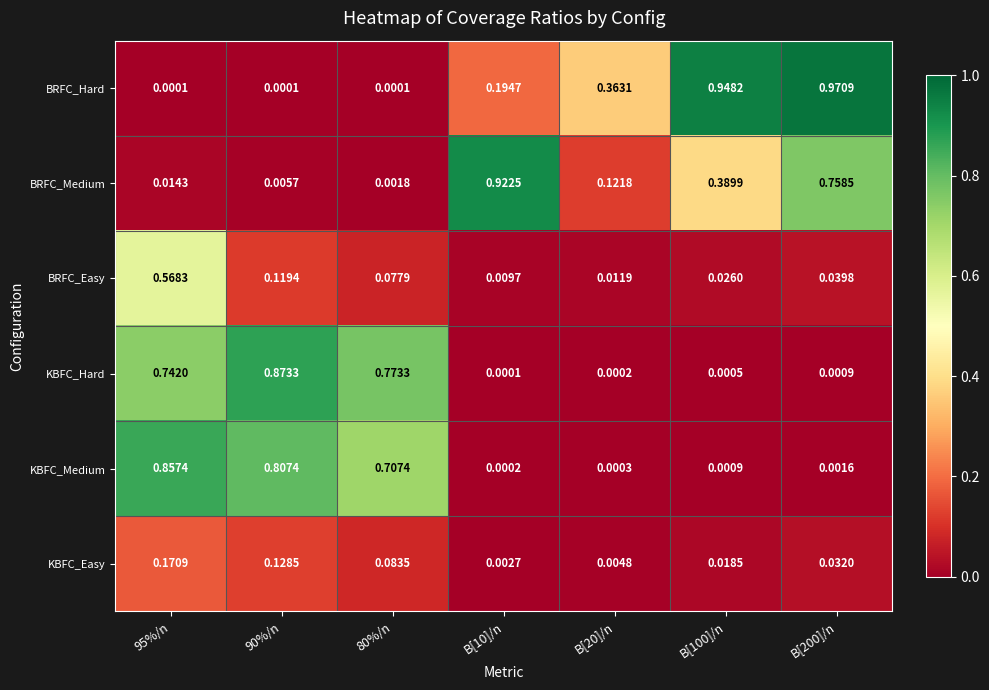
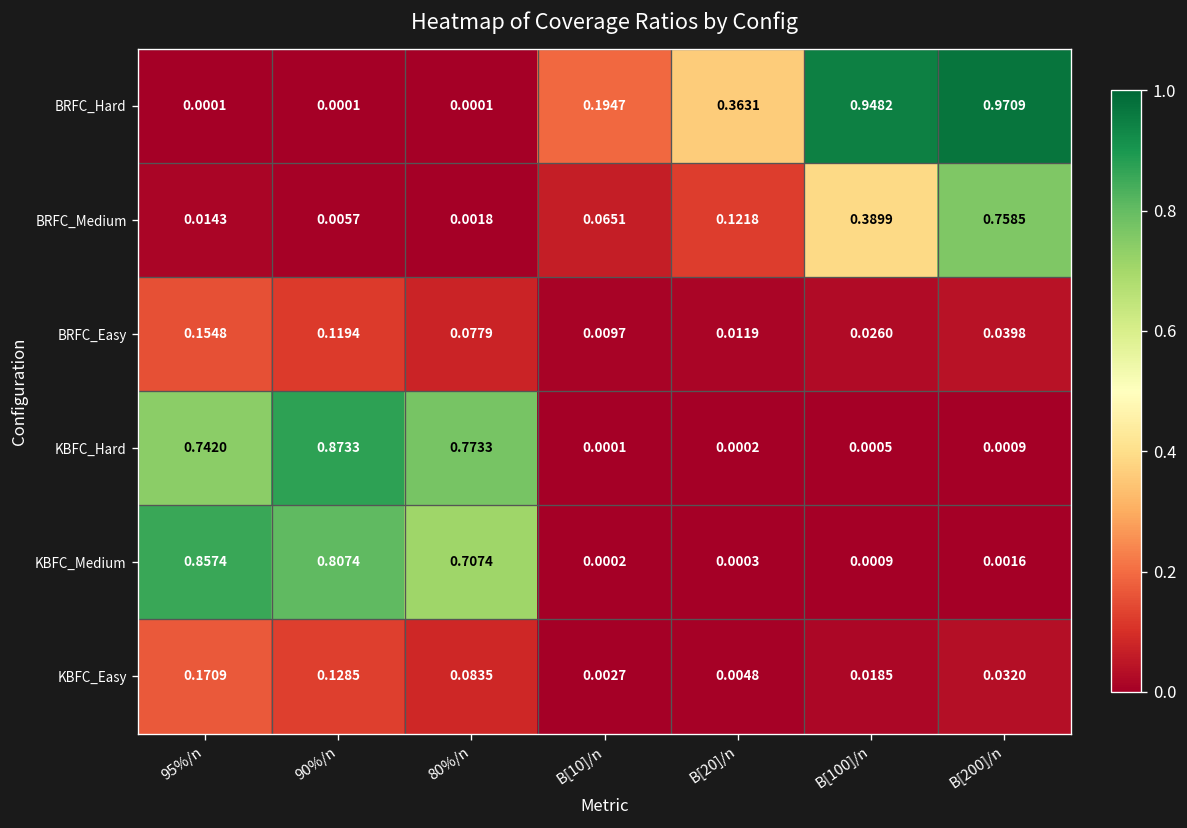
  {
    "BRFC_Hard": {
      "95%/n": 0.0001,
      "90%/n": 0.0001,
      "80%/n": 0.0001,
      "B[10]/n": 0.1947,
      "B[20]/n": 0.3631,
      "B[100]/n": 0.9482,
      "B[200]/n": 0.9709
    },
    "BRFC_Medium": {
      "95%/n": 0.0143,
      "90%/n": 0.0057,
      "80%/n": 0.0018,
-     "B[10]/n": 0.9225,
+     "B[10]/n": 0.0651,
      "B[20]/n": 0.1218,
      "B[100]/n": 0.3899,
      "B[200]/n": 0.7585
    },
    "BRFC_Easy": {
-     "95%/n": 0.5683,
+     "95%/n": 0.1548,
      "90%/n": 0.1194,
      "80%/n": 0.0779,
      "B[10]/n": 0.0097,
      "B[20]/n": 0.0119,
      "B[100]/n": 0.0260,
      "B[200]/n": 0.0398
    },
    "KBFC_Hard": {
      "95%/n": 0.7420,
      "90%/n": 0.8733,
      "80%/n": 0.7733,
      "B[10]/n": 0.0001,
      "B[20]/n": 0.0002,
      "B[100]/n": 0.0005,
      "B[200]/n": 0.0009
    },
    "KBFC_Medium": {
      "95%/n": 0.8574,
      "90%/n": 0.8074,
      "80%/n": 0.7074,
      "B[10]/n": 0.0002,
      "B[20]/n": 0.0003,
      "B[100]/n": 0.0009,
      "B[200]/n": 0.0016
    },
    "KBFC_Easy": {
      "95%/n": 0.1709,
      "90%/n": 0.1285,
      "80%/n": 0.0835,
      "B[10]/n": 0.0027,
      "B[20]/n": 0.0048,
      "B[100]/n": 0.0185,
      "B[200]/n": 0.0320
    }
  }
